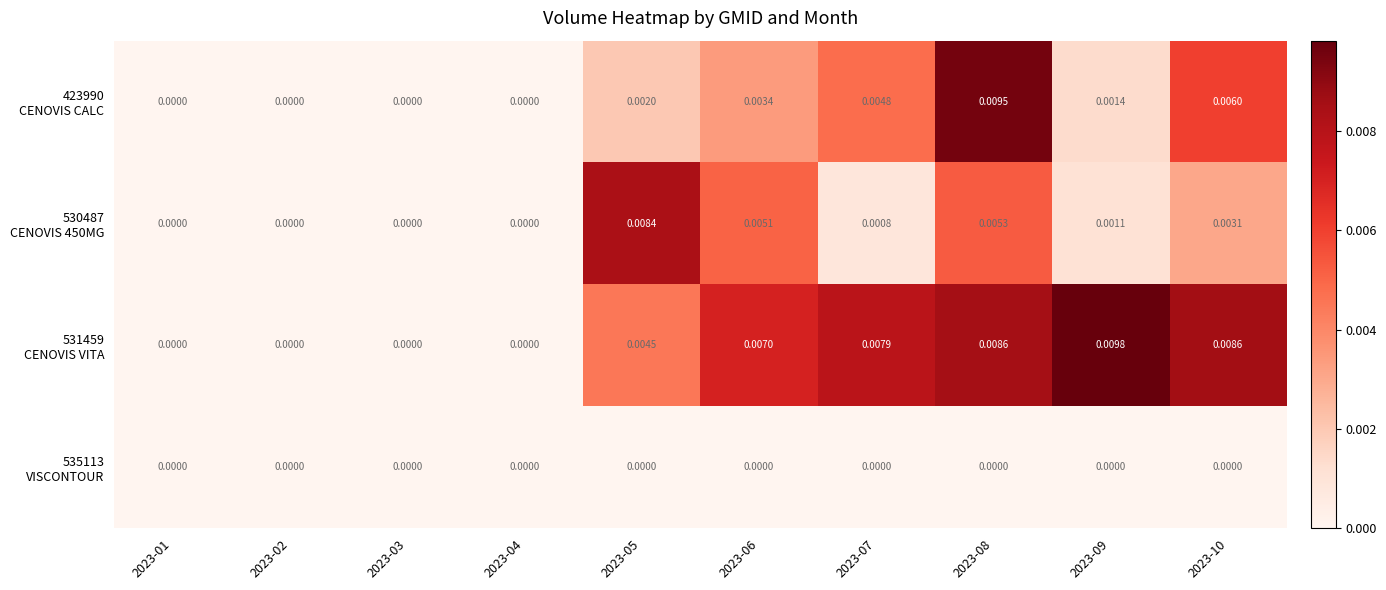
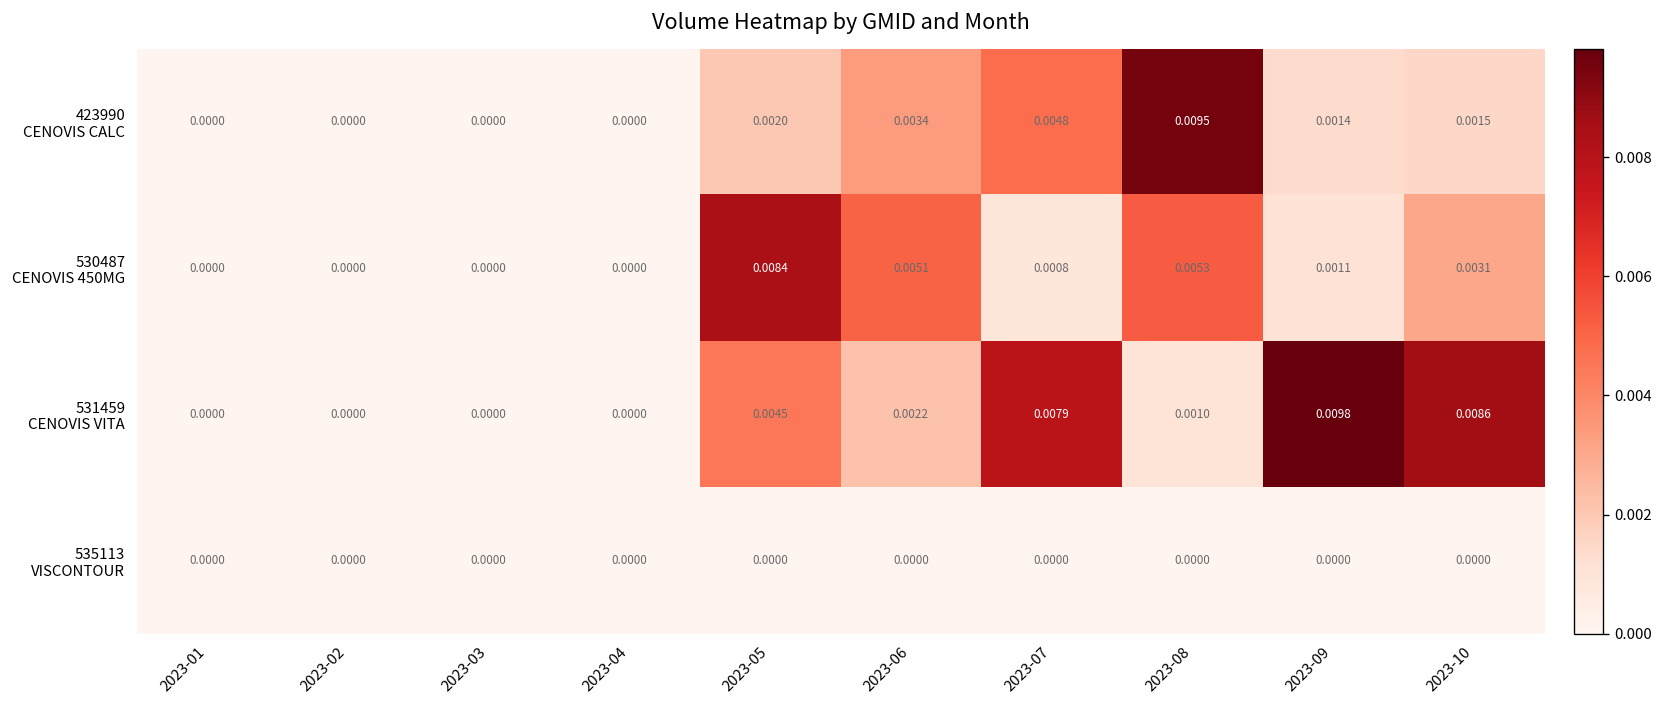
  {
    "423990 CENOVIS CALC": {
      "2023-01": 0.0000,
      "2023-02": 0.0000,
      "2023-03": 0.0000,
      "2023-04": 0.0000,
      "2023-05": 0.0020,
      "2023-06": 0.0034,
      "2023-07": 0.0048,
      "2023-08": 0.0095,
      "2023-09": 0.0014,
-     "2023-10": 0.0060
+     "2023-10": 0.0015
    },
    "530487 CENOVIS 450MG": {
      "2023-01": 0.0000,
      "2023-02": 0.0000,
      "2023-03": 0.0000,
      "2023-04": 0.0000,
      "2023-05": 0.0084,
      "2023-06": 0.0051,
      "2023-07": 0.0008,
      "2023-08": 0.0053,
      "2023-09": 0.0011,
      "2023-10": 0.0031
    },
    "531459 CENOVIS VITA": {
      "2023-01": 0.0000,
      "2023-02": 0.0000,
      "2023-03": 0.0000,
      "2023-04": 0.0000,
      "2023-05": 0.0045,
-     "2023-06": 0.0070,
+     "2023-06": 0.0022,
      "2023-07": 0.0079,
-     "2023-08": 0.0086,
+     "2023-08": 0.0010,
      "2023-09": 0.0098,
      "2023-10": 0.0086
    },
    "535113 VISCONTOUR": {
      "2023-01": 0.0000,
      "2023-02": 0.0000,
      "2023-03": 0.0000,
      "2023-04": 0.0000,
      "2023-05": 0.0000,
      "2023-06": 0.0000,
      "2023-07": 0.0000,
      "2023-08": 0.0000,
      "2023-09": 0.0000,
      "2023-10": 0.0000
    }
  }
